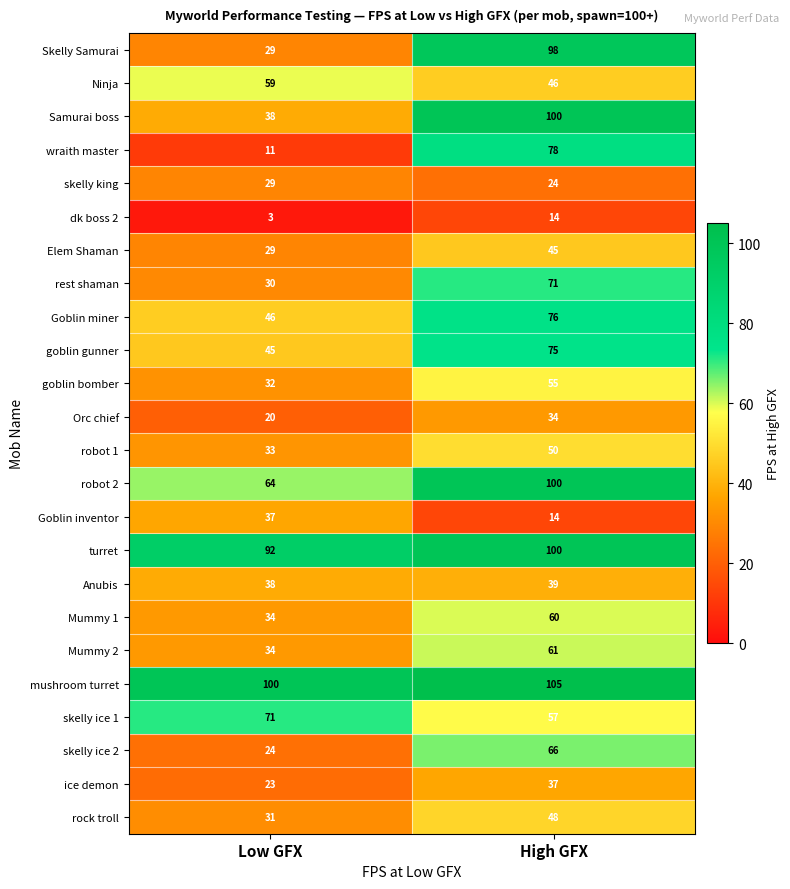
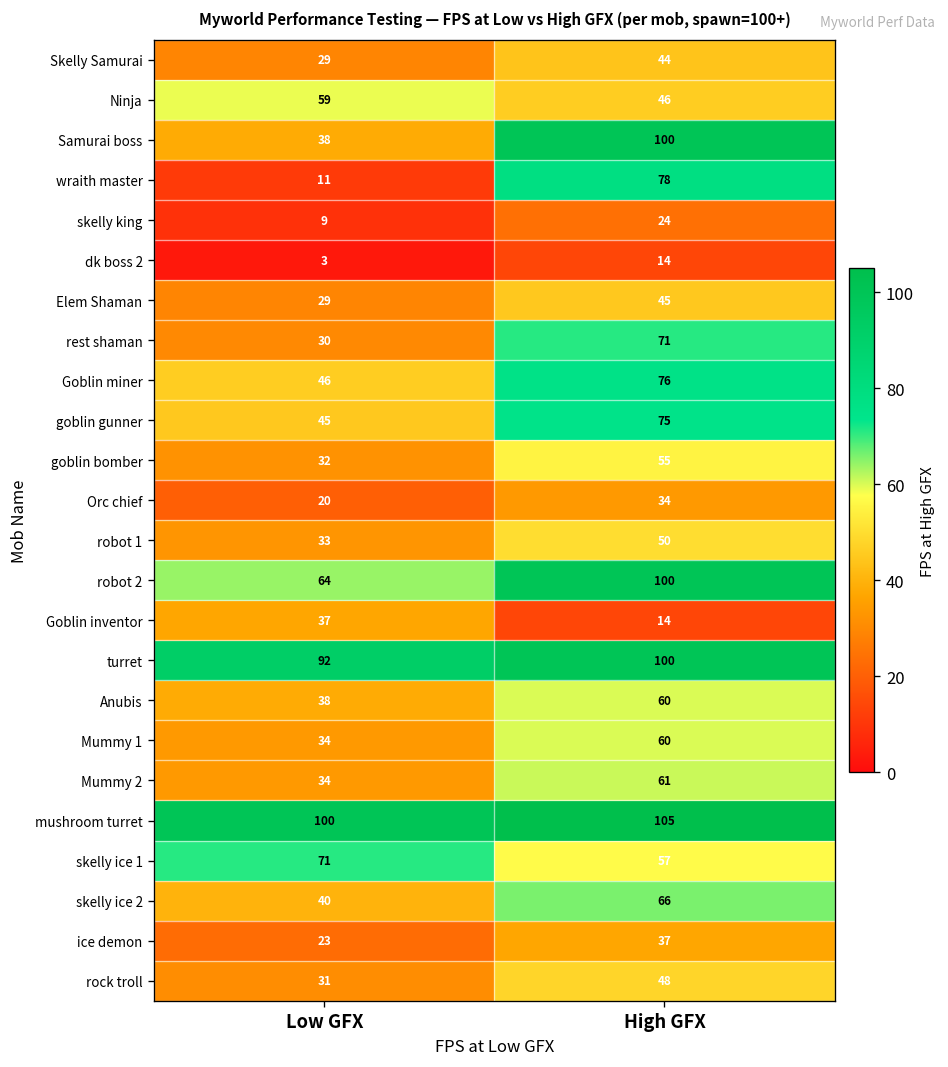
  {
    "Skelly Samurai": {
      "Low GFX": 29,
-     "High GFX": 98
+     "High GFX": 44
    },
    "Ninja": {
      "Low GFX": 59,
      "High GFX": 46
    },
    "Samurai boss": {
      "Low GFX": 38,
      "High GFX": 100
    },
    "wraith master": {
      "Low GFX": 11,
      "High GFX": 78
    },
    "skelly king": {
-     "Low GFX": 29,
+     "Low GFX": 9,
      "High GFX": 24
    },
    "dk boss 2": {
      "Low GFX": 3,
      "High GFX": 14
    },
    "Elem Shaman": {
      "Low GFX": 29,
      "High GFX": 45
    },
    "rest shaman": {
      "Low GFX": 30,
      "High GFX": 71
    },
    "Goblin miner": {
      "Low GFX": 46,
      "High GFX": 76
    },
    "goblin gunner": {
      "Low GFX": 45,
      "High GFX": 75
    },
    "goblin bomber": {
      "Low GFX": 32,
      "High GFX": 55
    },
    "Orc chief": {
      "Low GFX": 20,
      "High GFX": 34
    },
    "robot 1": {
      "Low GFX": 33,
      "High GFX": 50
    },
    "robot 2": {
      "Low GFX": 64,
      "High GFX": 100
    },
    "Goblin inventor": {
      "Low GFX": 37,
      "High GFX": 14
    },
    "turret": {
      "Low GFX": 92,
      "High GFX": 100
    },
    "Anubis": {
      "Low GFX": 38,
-     "High GFX": 39
+     "High GFX": 60
    },
    "Mummy 1": {
      "Low GFX": 34,
      "High GFX": 60
    },
    "Mummy 2": {
      "Low GFX": 34,
      "High GFX": 61
    },
    "mushroom turret": {
      "Low GFX": 100,
      "High GFX": 105
    },
    "skelly ice 1": {
      "Low GFX": 71,
      "High GFX": 57
    },
    "skelly ice 2": {
-     "Low GFX": 24,
+     "Low GFX": 40,
      "High GFX": 66
    },
    "ice demon": {
      "Low GFX": 23,
      "High GFX": 37
    },
    "rock troll": {
      "Low GFX": 31,
      "High GFX": 48
    }
  }
